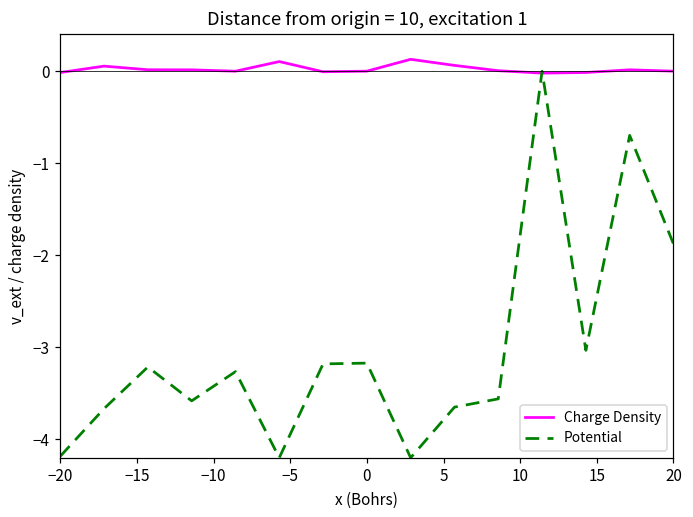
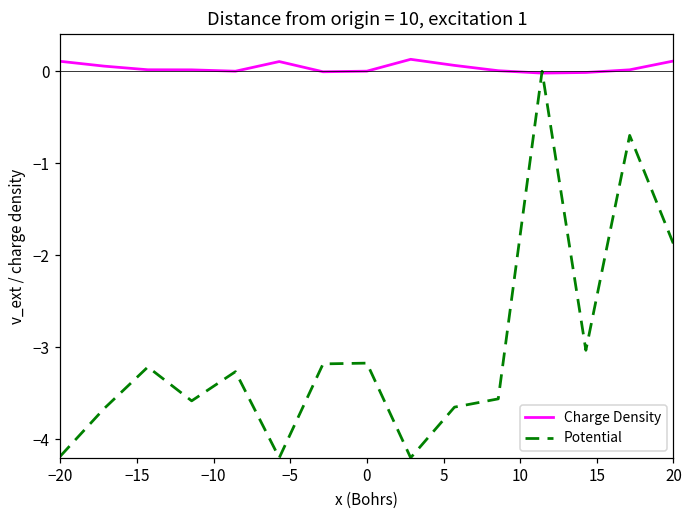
  {
    "Charge Density": {
-     "−20": 0.0,
+     "−20": 0.1,
      "0": 0.0,
-     "20": 0.0
+     "20": 0.1
    },
    "Potential": {
      "−20": -4.2,
      "0": -3.2,
      "20": -1.9
    }
  }
